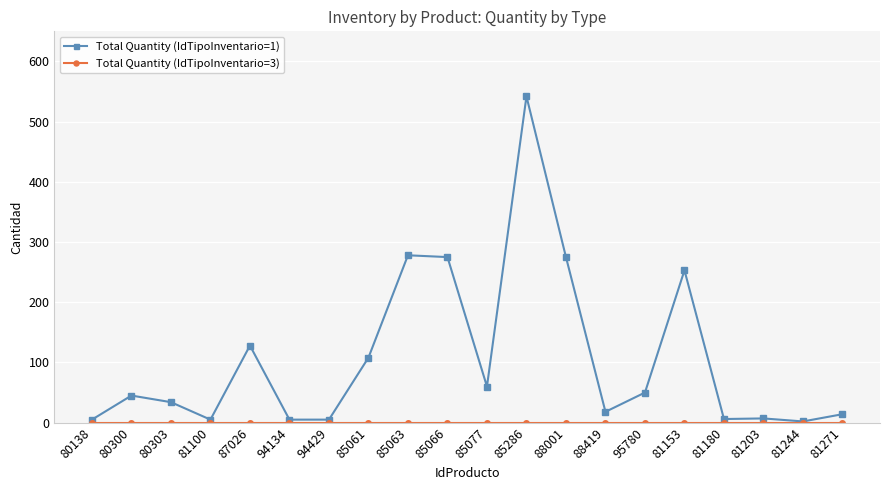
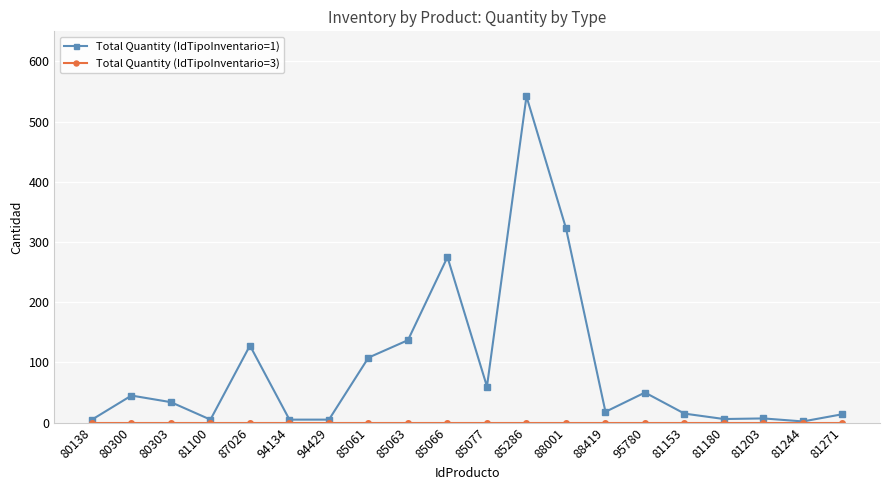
  {
    "Total Quantity (IdTipoInventario=1)": {
      "80138": 10,
      "80300": 50,
      "80303": 30,
      "81100": 10,
      "87026": 130,
      "94134": 10,
      "94429": 10,
      "85061": 110,
-     "85063": 280,
+     "85063": 140,
      "85066": 280,
      "85077": 60,
      "85286": 540,
-     "88001": 280,
+     "88001": 320,
      "88419": 20,
      "95780": 50,
-     "81153": 250,
+     "81153": 20,
      "81180": 10,
      "81203": 10,
      "81271": 10
    },
    "Total Quantity (IdTipoInventario=3)": {
      "80138": 0,
      "80300": 0,
      "80303": 0,
      "81100": 0,
      "87026": 0,
      "94134": 0,
      "94429": 0,
      "85061": 0,
      "85063": 0,
      "85066": 0,
      "85077": 0,
      "85286": 0,
      "88001": 0,
      "88419": 0,
      "95780": 0,
      "81153": 0,
      "81180": 0,
      "81203": 0,
      "81271": 0
    }
  }
